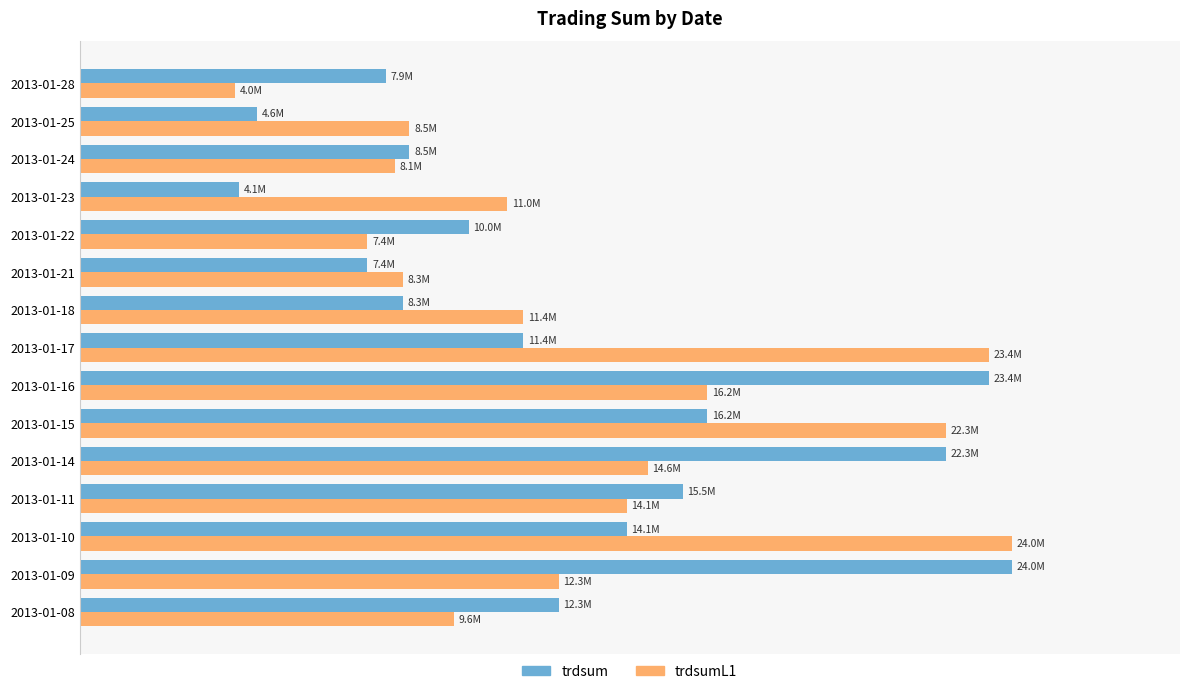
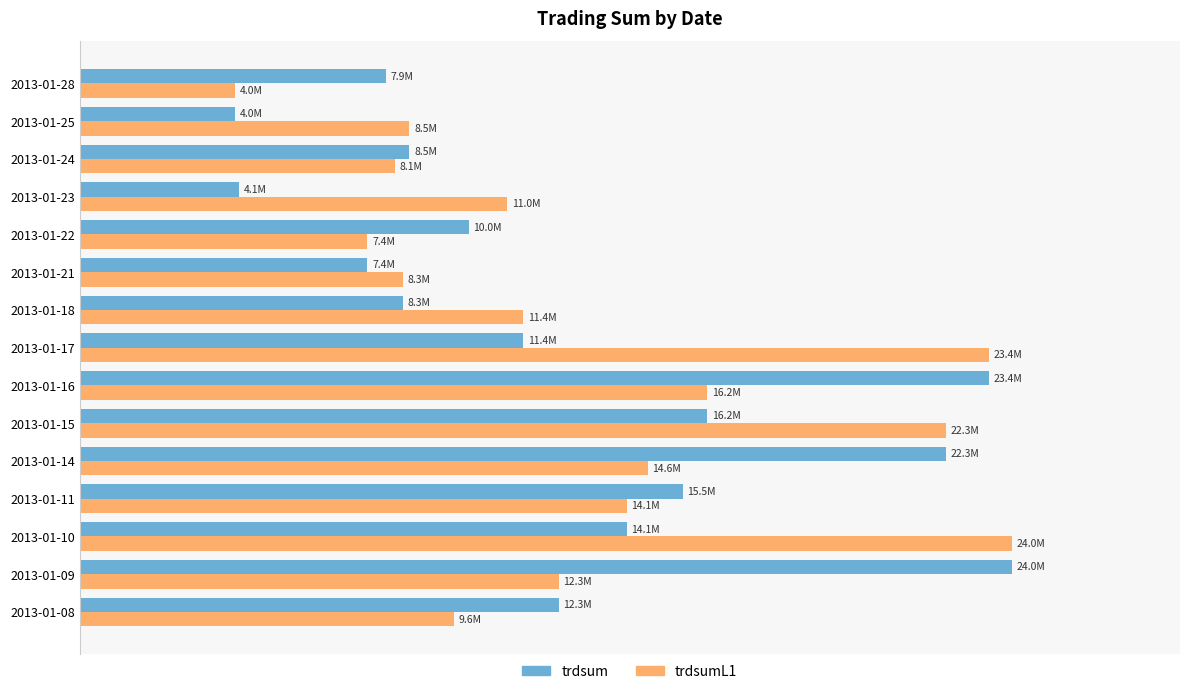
  {
    "trdsum": {
      "2013-01-28": "7.9M",
-     "2013-01-25": "4.6M",
+     "2013-01-25": "4.0M",
      "2013-01-24": "8.5M",
      "2013-01-23": "4.1M",
      "2013-01-22": "10.0M",
      "2013-01-21": "7.4M",
      "2013-01-18": "8.3M",
      "2013-01-17": "11.4M",
      "2013-01-16": "23.4M",
      "2013-01-15": "16.2M",
      "2013-01-14": "22.3M",
      "2013-01-11": "15.5M",
      "2013-01-10": "14.1M",
      "2013-01-09": "24.0M",
      "2013-01-08": "12.3M"
    },
    "trdsumL1": {
      "2013-01-28": "4.0M",
      "2013-01-25": "8.5M",
      "2013-01-24": "8.1M",
      "2013-01-23": "11.0M",
      "2013-01-22": "7.4M",
      "2013-01-21": "8.3M",
      "2013-01-18": "11.4M",
      "2013-01-17": "23.4M",
      "2013-01-16": "16.2M",
      "2013-01-15": "22.3M",
      "2013-01-14": "14.6M",
      "2013-01-11": "14.1M",
      "2013-01-10": "24.0M",
      "2013-01-09": "12.3M",
      "2013-01-08": "9.6M"
    }
  }
